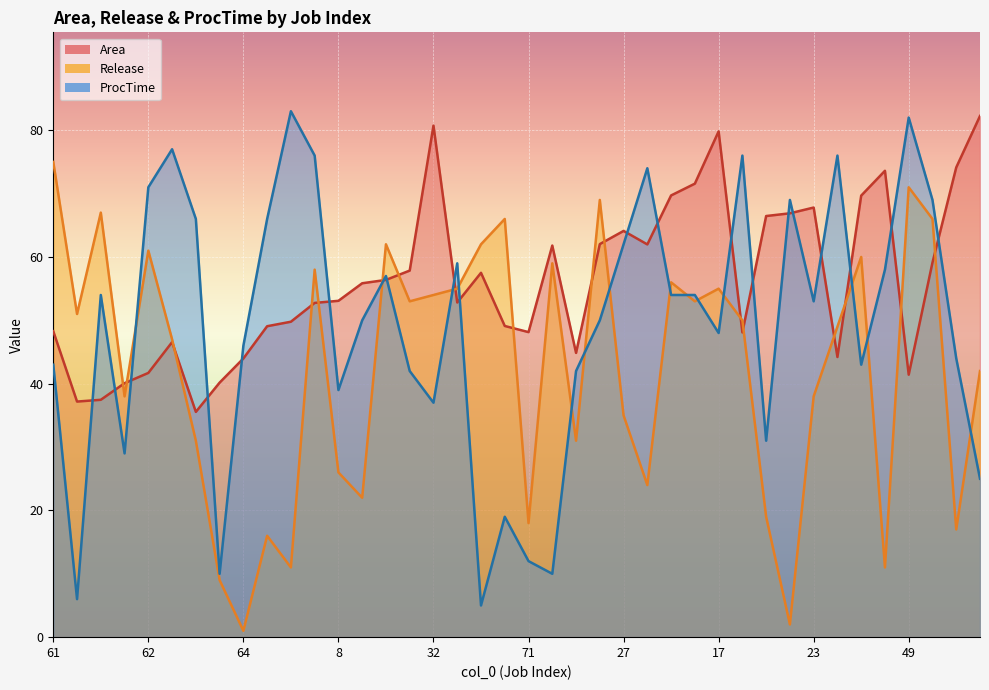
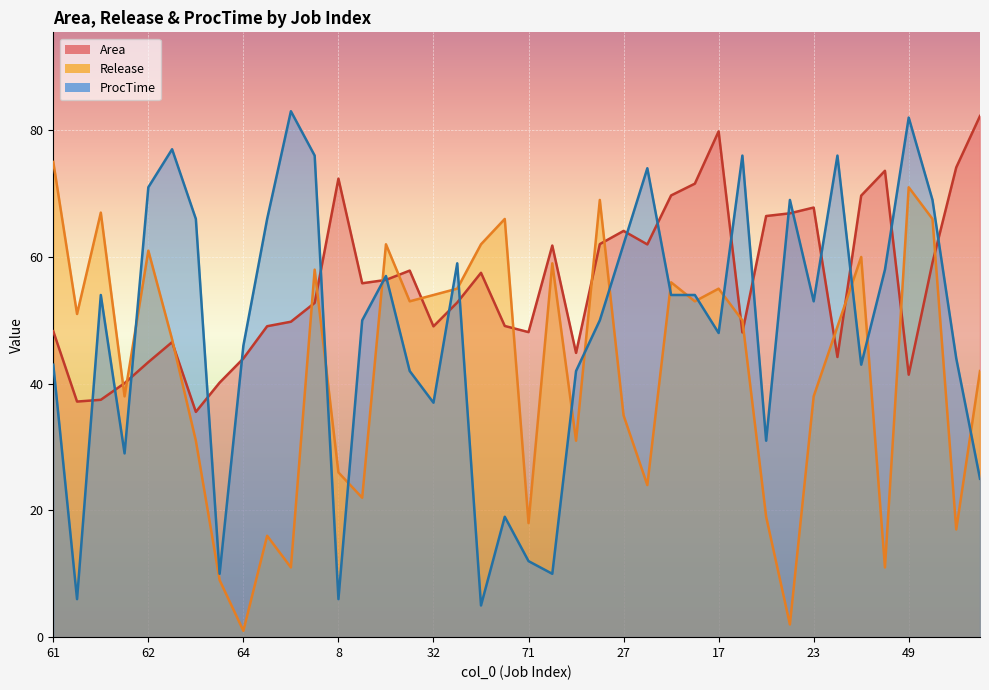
  {
    "Area": {
      "61": 48,
-     "62": 42,
+     "62": 43,
      "64": 44,
-     "8": 53,
-     "32": 81,
+     "8": 72,
+     "32": 49,
      "71": 48,
      "49": 41
    },
    "Release": {
      "61": 75,
      "62": 61,
      "64": 1,
      "8": 26,
      "32": 54,
      "71": 18,
      "49": 71
    },
    "ProcTime": {
      "61": 43,
      "62": 71,
      "64": 46,
-     "8": 39,
+     "8": 6,
      "32": 37,
      "71": 12,
      "49": 82
    }
  }
